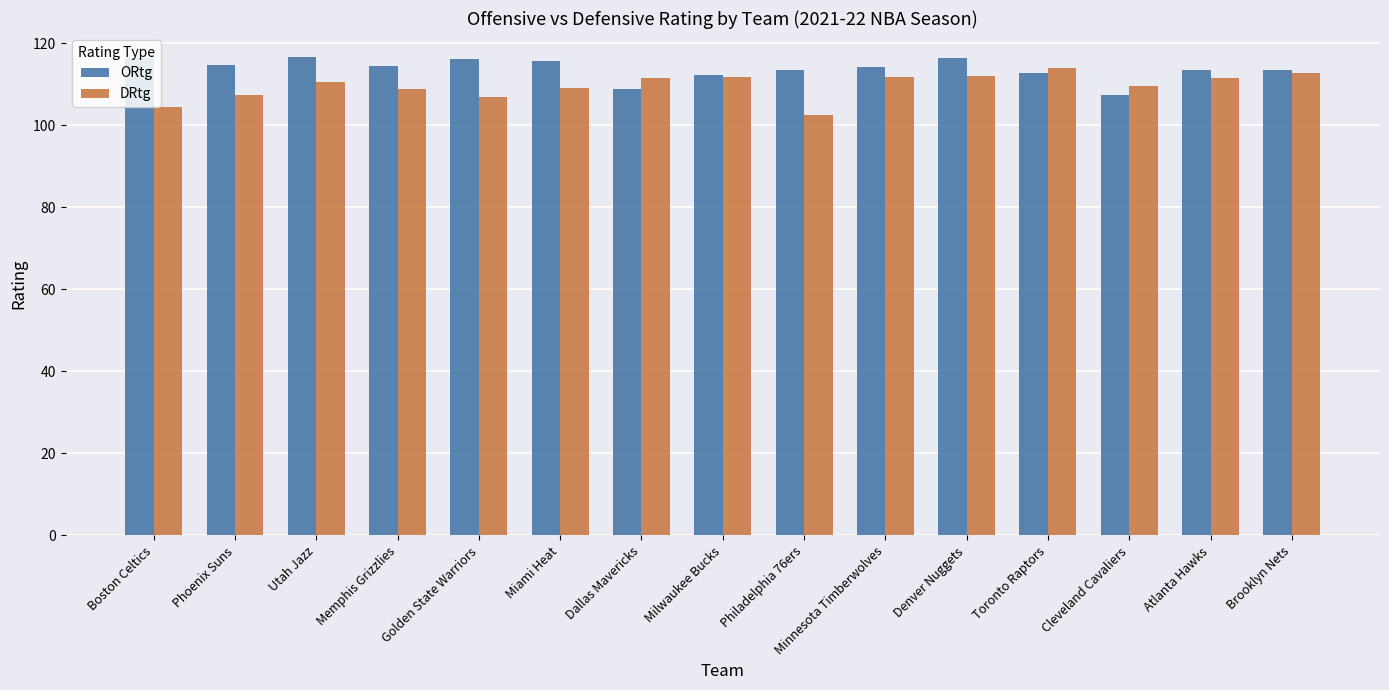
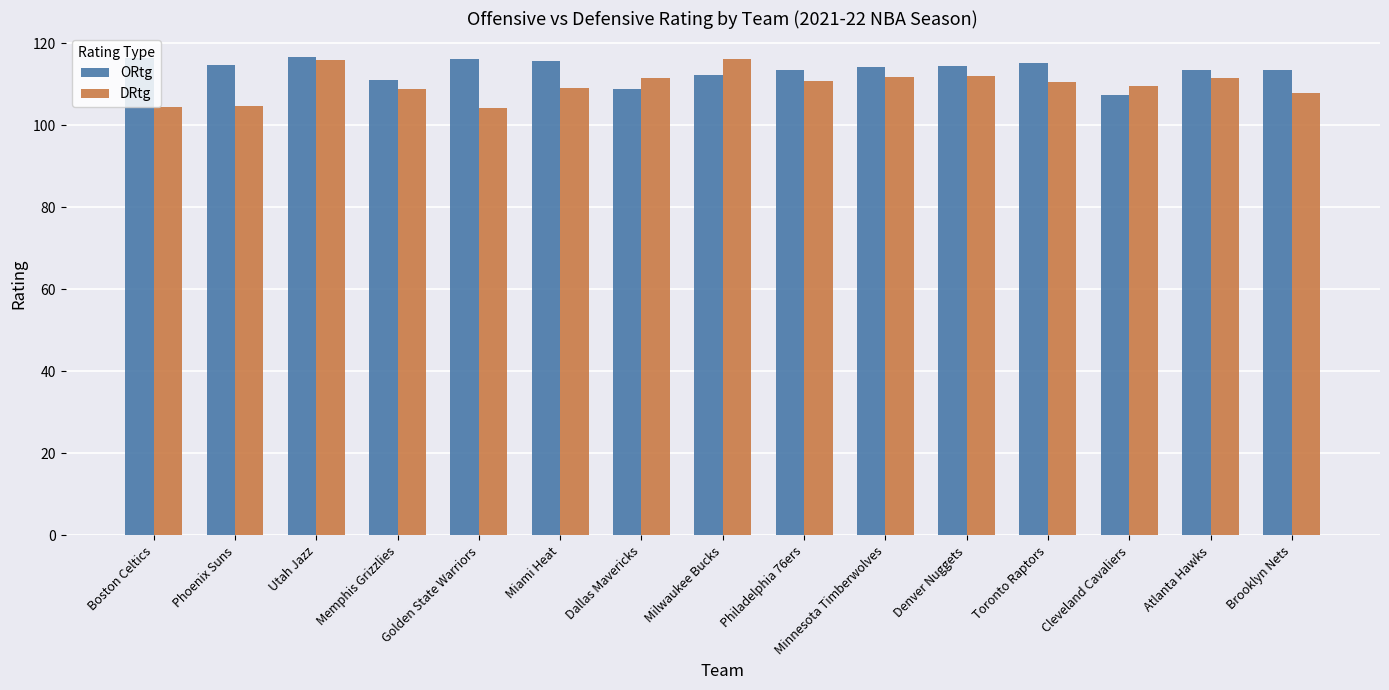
  {
    "ORtg": {
      "Phoenix Suns": 115,
      "Utah Jazz": 117,
-     "Memphis Grizzlies": 115,
+     "Memphis Grizzlies": 111,
      "Golden State Warriors": 116,
      "Miami Heat": 116,
      "Dallas Mavericks": 109,
      "Milwaukee Bucks": 112,
      "Philadelphia 76ers": 114,
      "Minnesota Timberwolves": 114,
-     "Denver Nuggets": 117,
-     "Toronto Raptors": 113,
+     "Denver Nuggets": 115,
+     "Toronto Raptors": 115,
      "Cleveland Cavaliers": 107,
      "Atlanta Hawks": 113,
      "Brooklyn Nets": 114
    },
    "DRtg": {
      "Boston Celtics": 105,
-     "Phoenix Suns": 107,
-     "Utah Jazz": 111,
+     "Phoenix Suns": 105,
+     "Utah Jazz": 116,
      "Memphis Grizzlies": 109,
-     "Golden State Warriors": 107,
+     "Golden State Warriors": 104,
      "Miami Heat": 109,
      "Dallas Mavericks": 112,
-     "Milwaukee Bucks": 112,
-     "Philadelphia 76ers": 103,
+     "Milwaukee Bucks": 116,
+     "Philadelphia 76ers": 111,
      "Minnesota Timberwolves": 112,
      "Denver Nuggets": 112,
-     "Toronto Raptors": 114,
+     "Toronto Raptors": 111,
      "Cleveland Cavaliers": 110,
      "Atlanta Hawks": 112,
-     "Brooklyn Nets": 113
+     "Brooklyn Nets": 108
    }
  }
